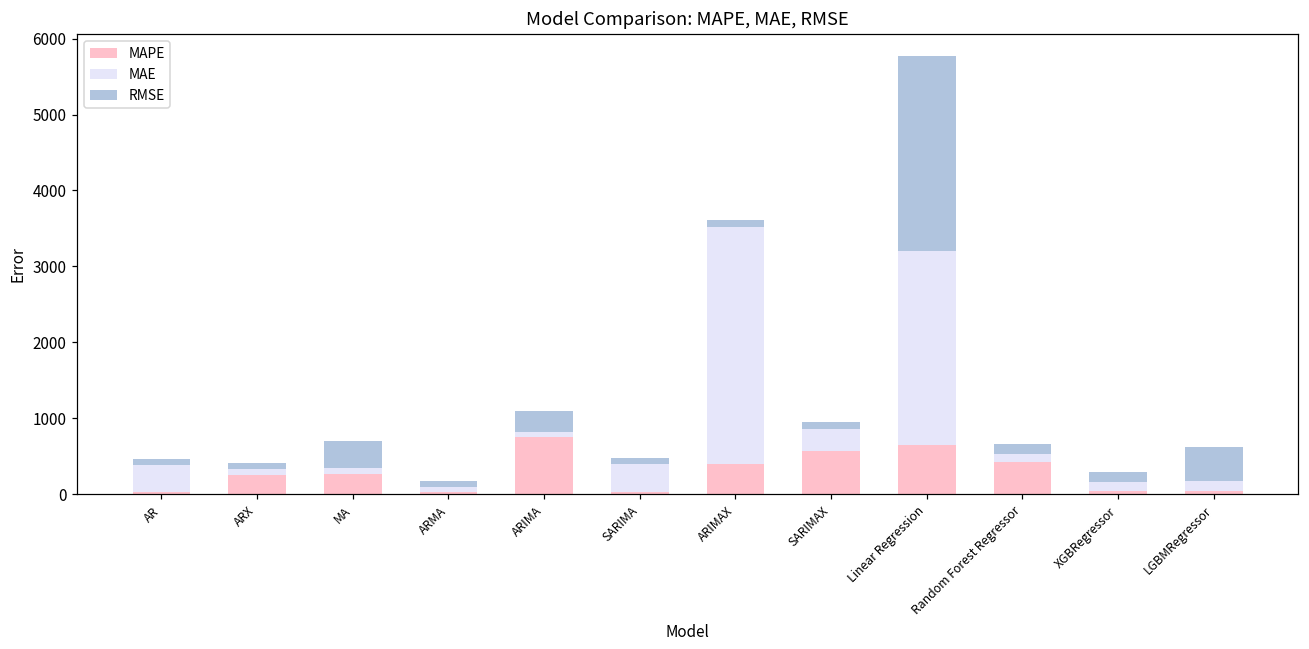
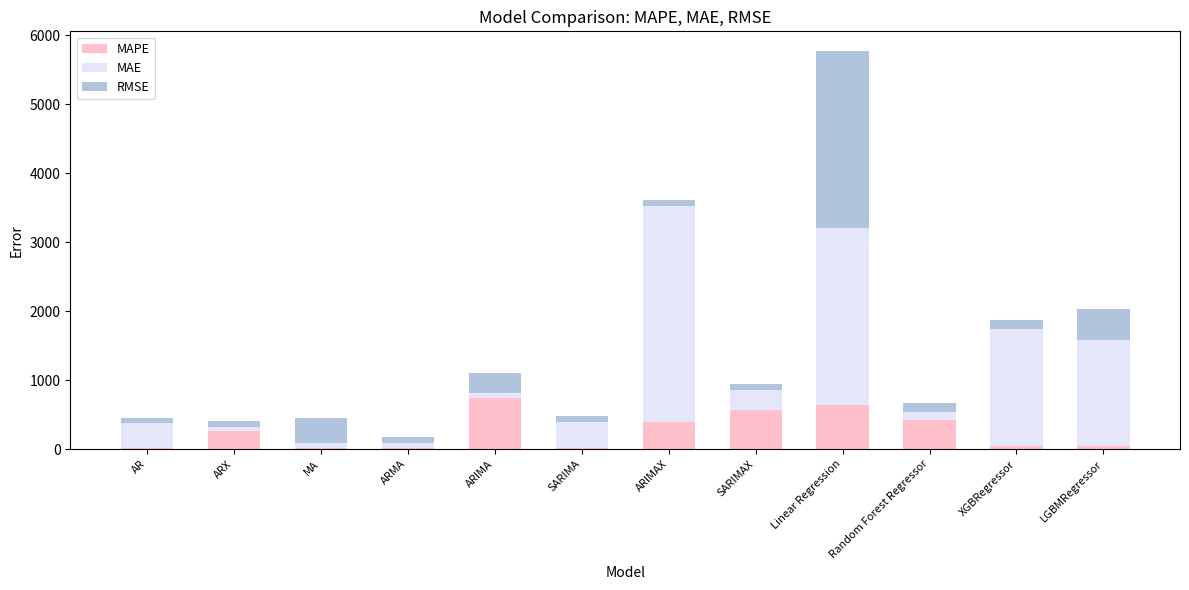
  {
    "MAPE": {
      "ARX": 300,
-     "MA": 300,
+     "MA": 0,
      "ARIMA": 700,
      "ARIMAX": 400,
      "SARIMAX": 600,
      "Linear Regression": 600,
      "Random Forest Regressor": 400,
      "XGBRegressor": 0,
      "LGBMRegressor": 0
    },
    "MAE": {
      "AR": 400,
      "ARX": 100,
      "MA": 100,
      "ARMA": 100,
      "ARIMA": 100,
      "SARIMA": 400,
      "ARIMAX": 3100,
      "SARIMAX": 300,
      "Linear Regression": 2600,
      "Random Forest Regressor": 100,
-     "XGBRegressor": 100,
-     "LGBMRegressor": 100
+     "XGBRegressor": 1700,
+     "LGBMRegressor": 1500
    },
    "RMSE": {
      "AR": 100,
      "ARX": 100,
      "MA": 400,
      "ARMA": 100,
      "ARIMA": 300,
      "SARIMA": 100,
      "ARIMAX": 100,
      "SARIMAX": 100,
      "Linear Regression": 2600,
      "Random Forest Regressor": 100,
      "XGBRegressor": 100,
      "LGBMRegressor": 500
    }
  }
